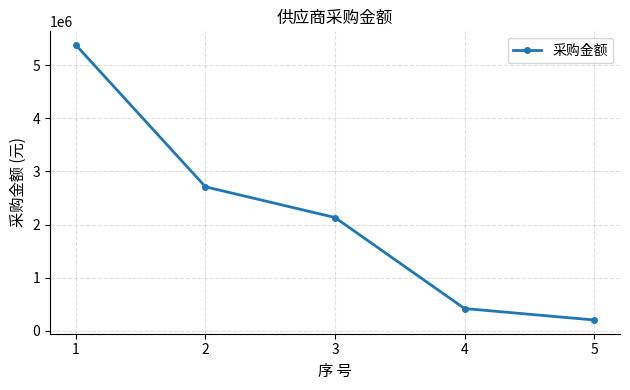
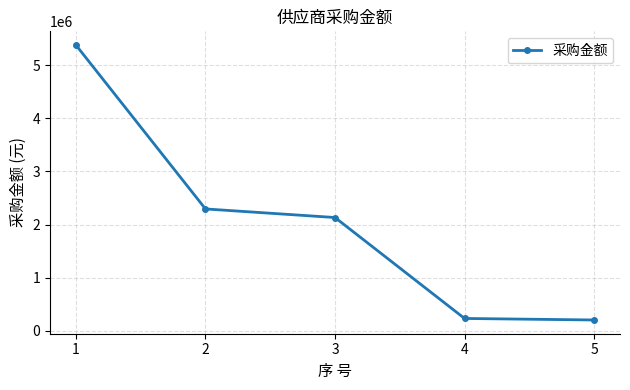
  {
    "1": 5400000,
-   "2": 2700000,
+   "2": 2300000,
    "3": 2100000,
-   "4": 400000,
+   "4": 200000,
    "5": 200000
  }
